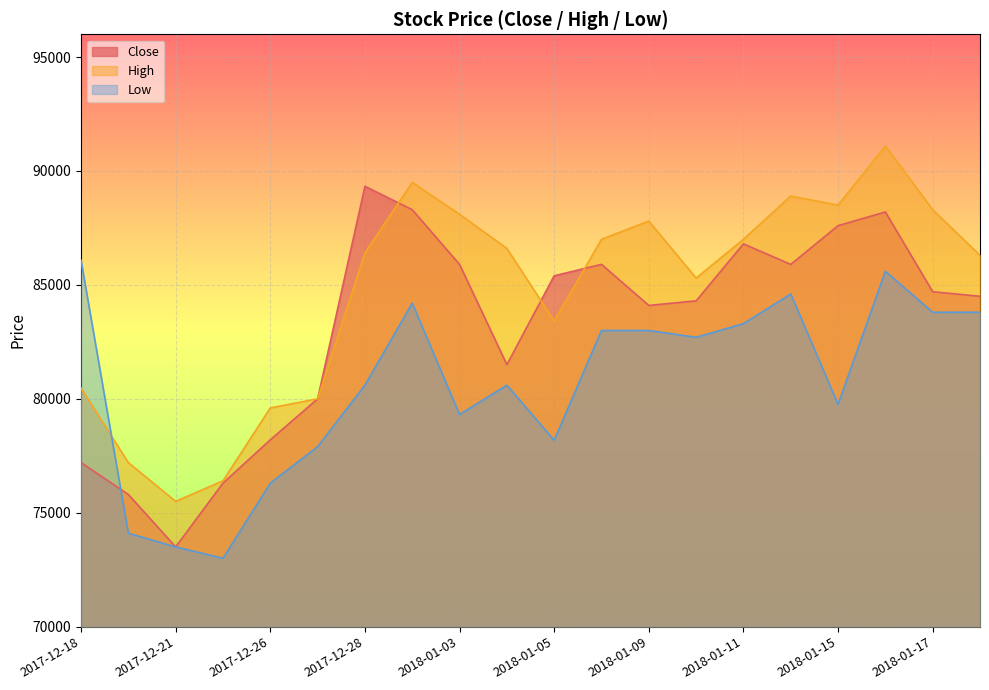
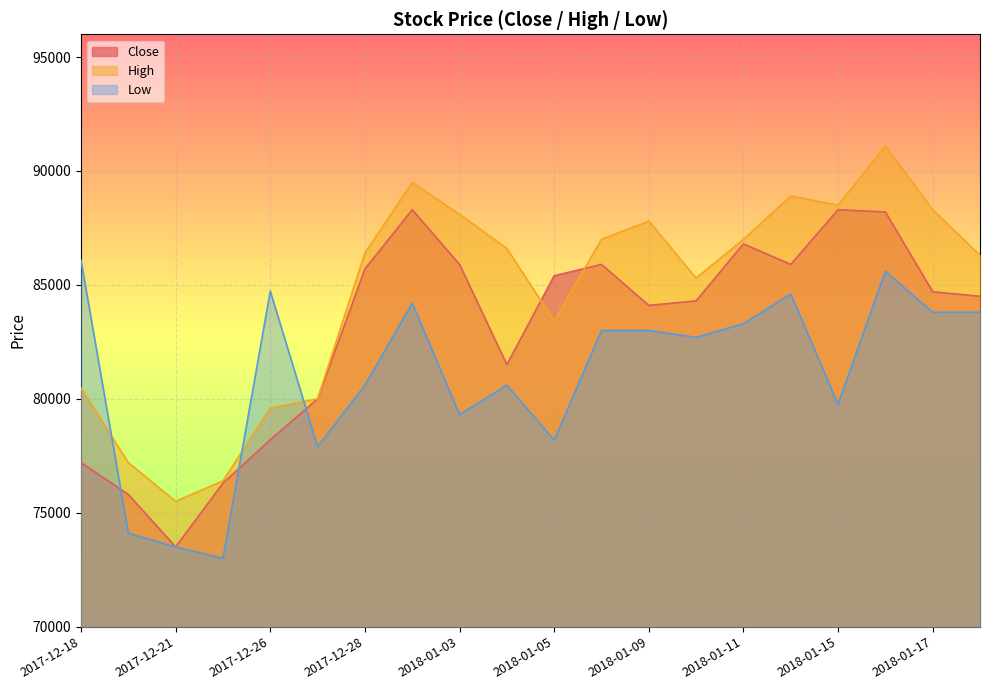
  {
    "Close": {
      "2017-12-18": 77200,
      "2017-12-26": 78200,
-     "2017-12-28": 89300,
+     "2017-12-28": 85700,
      "2018-01-03": 85900,
      "2018-01-05": 85400,
      "2018-01-09": 84100,
      "2018-01-11": 86800,
-     "2018-01-15": 87600,
+     "2018-01-15": 88300,
      "2018-01-17": 84700
    },
    "High": {
      "2017-12-18": 80500,
      "2017-12-21": 75500,
      "2017-12-26": 79600,
      "2017-12-28": 86400,
      "2018-01-03": 88100,
      "2018-01-05": 83400,
      "2018-01-09": 87800,
      "2018-01-11": 87000,
      "2018-01-15": 88500,
      "2018-01-17": 88300
    },
    "Low": {
      "2017-12-18": 86100,
-     "2017-12-26": 76300,
+     "2017-12-26": 84700,
      "2017-12-28": 80600,
      "2018-01-03": 79300,
      "2018-01-05": 78200,
      "2018-01-09": 83000,
      "2018-01-11": 83300,
      "2018-01-15": 79800,
      "2018-01-17": 83800
    }
  }
